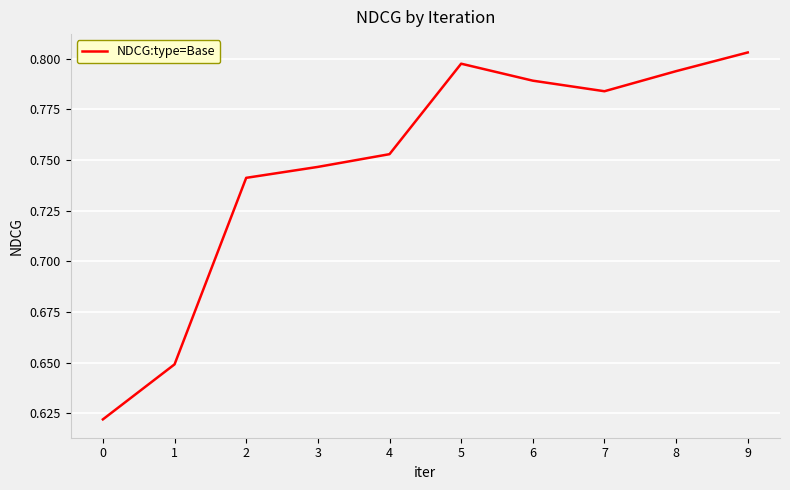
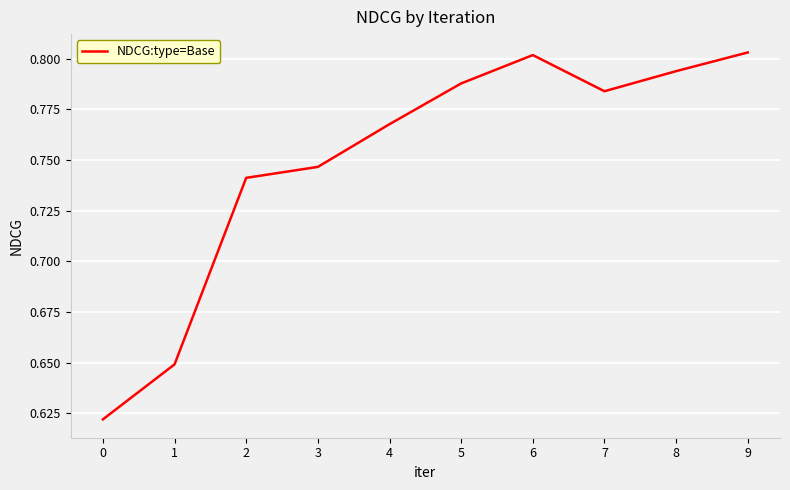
  {
    "0": 0.622,
    "1": 0.649,
    "2": 0.741,
    "3": 0.747,
-   "4": 0.753,
-   "5": 0.798,
-   "6": 0.789,
+   "4": 0.768,
+   "5": 0.788,
+   "6": 0.802,
    "7": 0.784,
    "8": 0.794,
    "9": 0.803
  }
